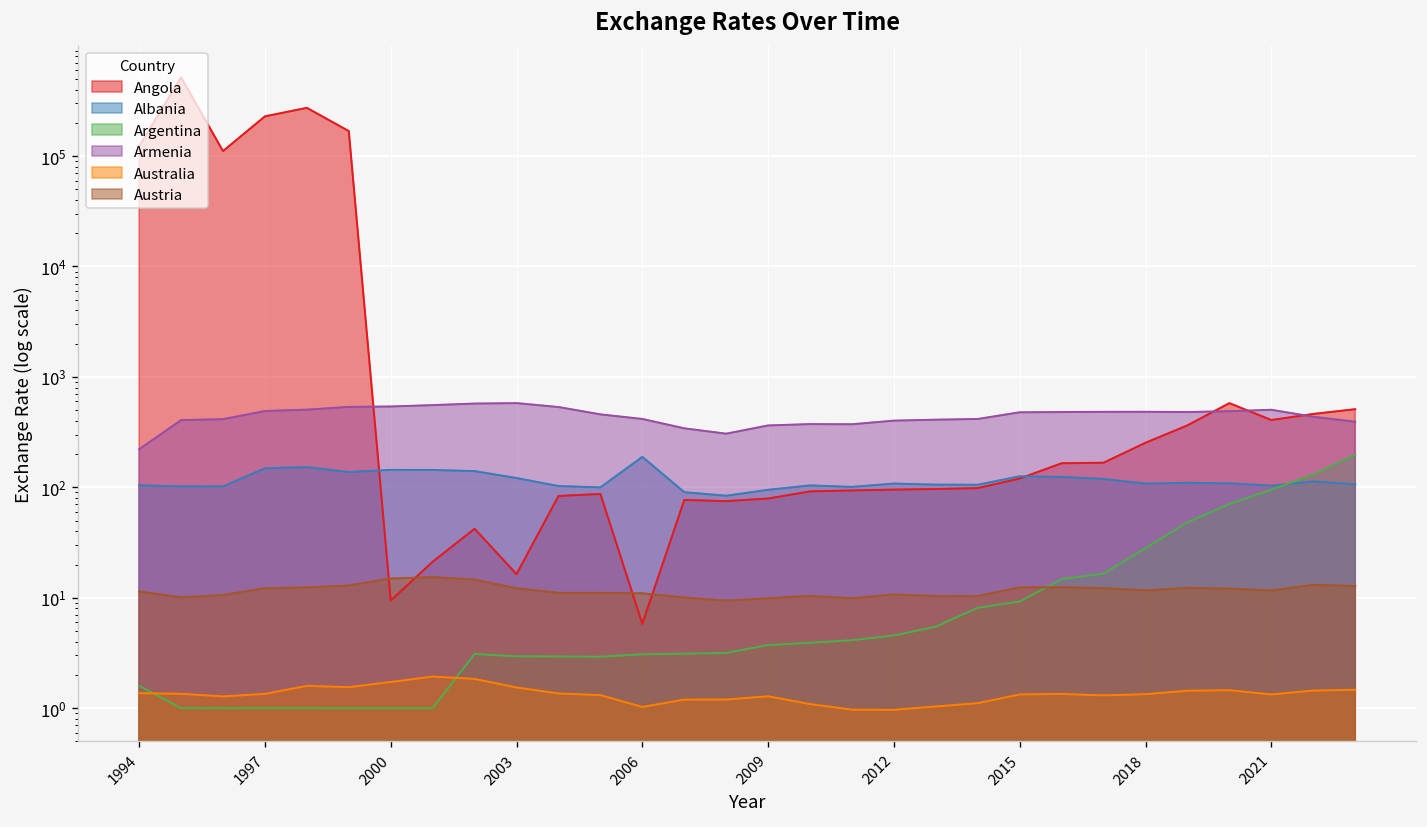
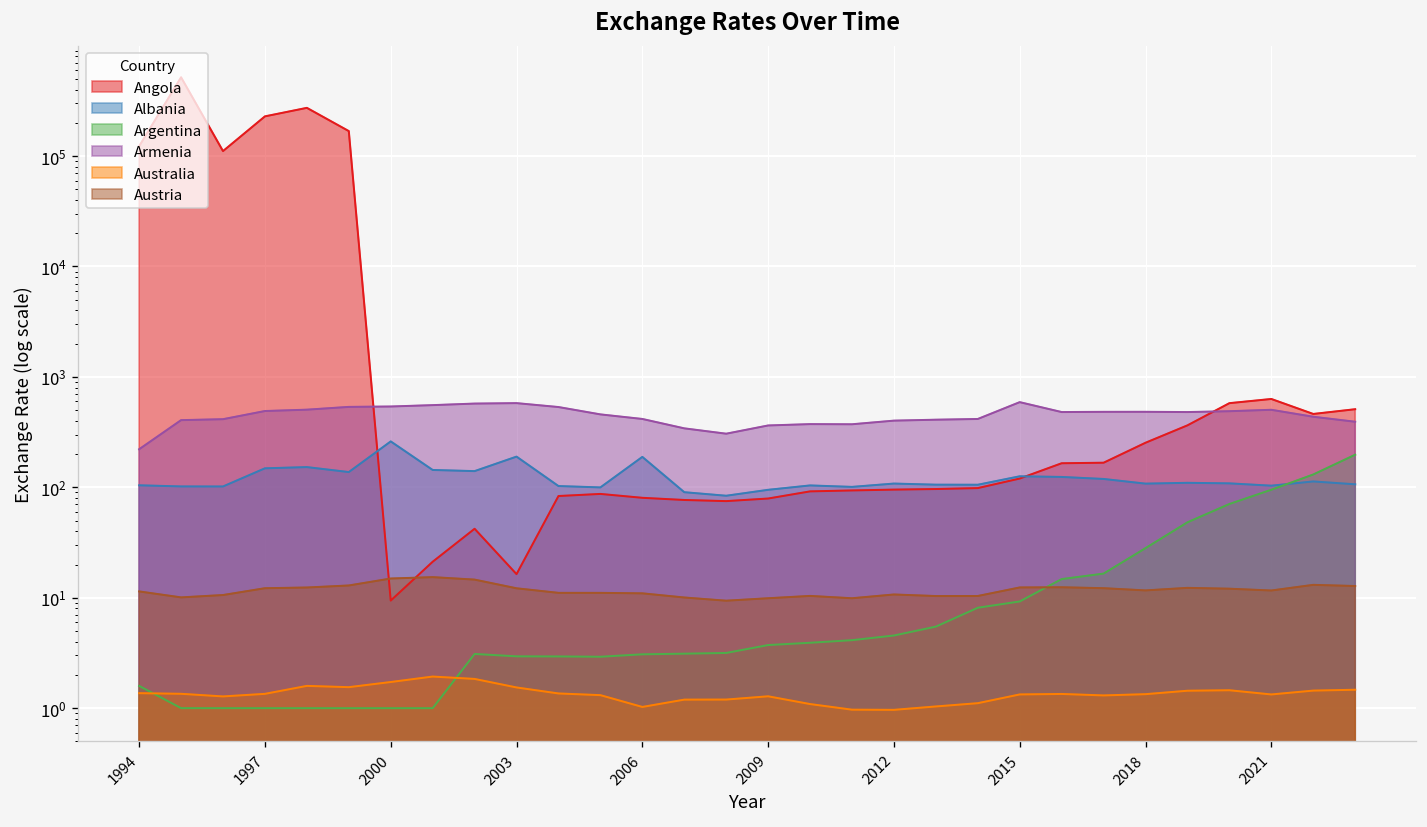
  {
    "Angola": {
      "1997": 230000,
      "2000": 9,
      "2003": 16,
-     "2006": 6,
+     "2006": 80,
      "2009": 80,
      "2012": 100,
      "2018": 250,
-     "2021": 400
+     "2021": 600
    },
    "Albania": {
      "1994": 100,
      "1997": 150,
-     "2000": 140,
-     "2003": 120,
+     "2000": 260,
+     "2003": 190,
      "2006": 190,
      "2009": 90,
      "2012": 110,
      "2018": 110,
      "2021": 100
    },
    "Argentina": {
      "1994": 1.6,
      "1997": 1,
      "2000": 1,
      "2003": 3,
      "2006": 3,
      "2009": 3.7,
      "2012": 5,
      "2015": 9,
      "2018": 28,
      "2021": 100
    },
    "Armenia": {
      "1994": 220,
      "1997": 500,
      "2000": 500,
      "2003": 600,
      "2006": 400,
      "2009": 360,
      "2012": 400,
-     "2015": 500,
+     "2015": 600,
      "2018": 500,
      "2021": 500
    },
    "Australia": {
      "1994": 1.4,
      "1997": 1.3,
      "2000": 1.7,
      "2003": 1.5,
      "2006": 1,
      "2009": 1.3,
      "2012": 1,
      "2015": 1.3,
      "2018": 1.3,
      "2021": 1.3
    },
    "Austria": {
      "1994": 11,
      "1997": 12,
      "2000": 15,
      "2003": 12,
      "2006": 11,
      "2009": 10,
      "2012": 11,
      "2015": 12,
      "2018": 12,
      "2021": 12
    }
  }
